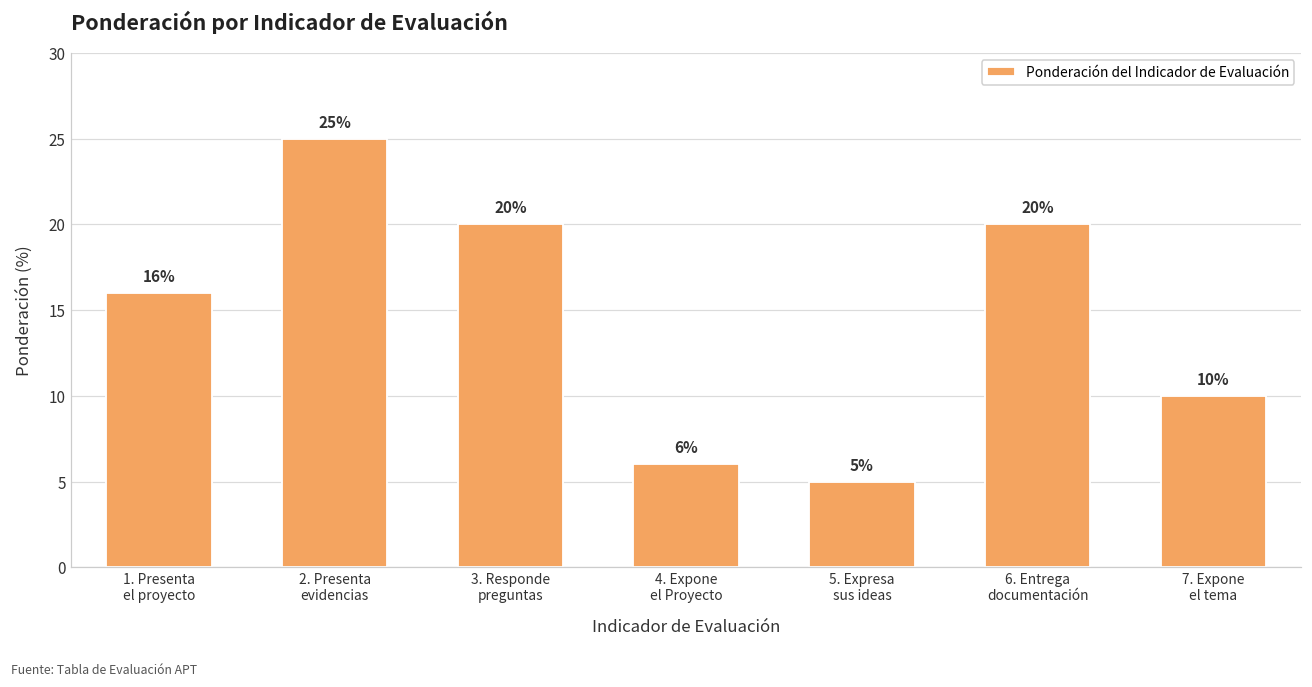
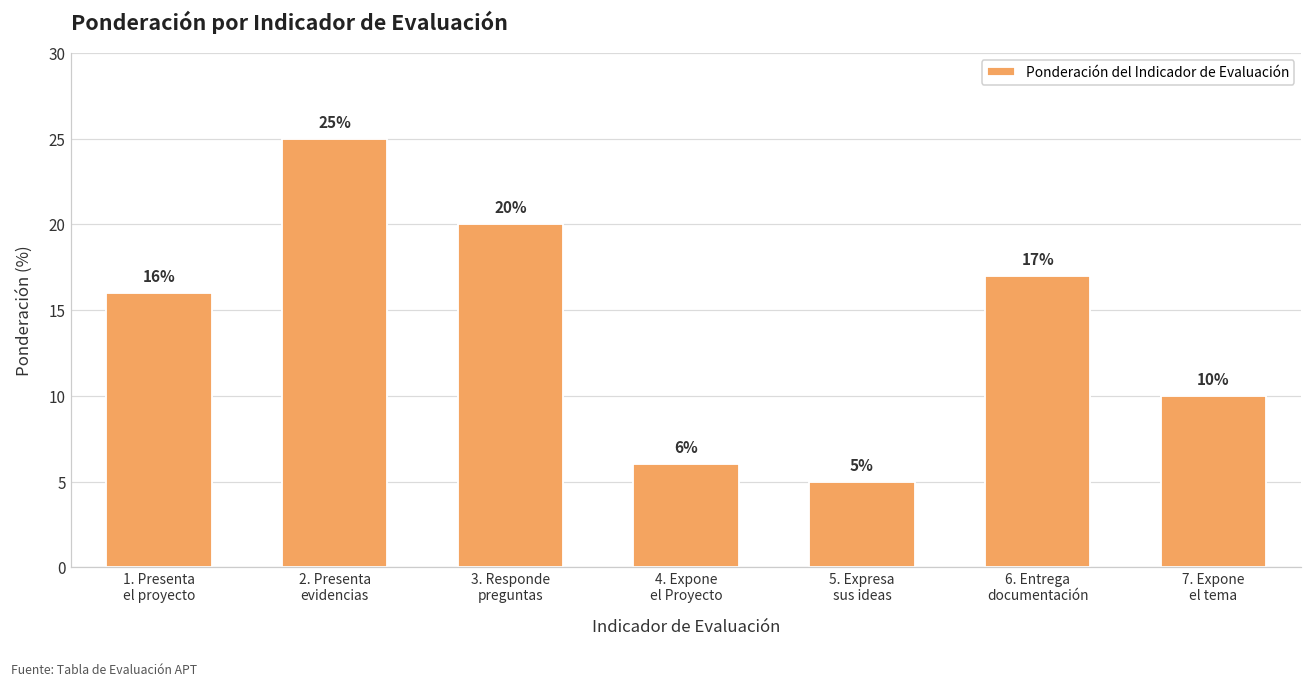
  {
    "1. Presenta el proyecto": "16%",
    "2. Presenta evidencias": "25%",
    "3. Responde preguntas": "20%",
    "4. Expone el Proyecto": "6%",
    "5. Expresa sus ideas": "5%",
-   "6. Entrega documentación": "20%",
+   "6. Entrega documentación": "17%",
    "7. Expone el tema": "10%"
  }
